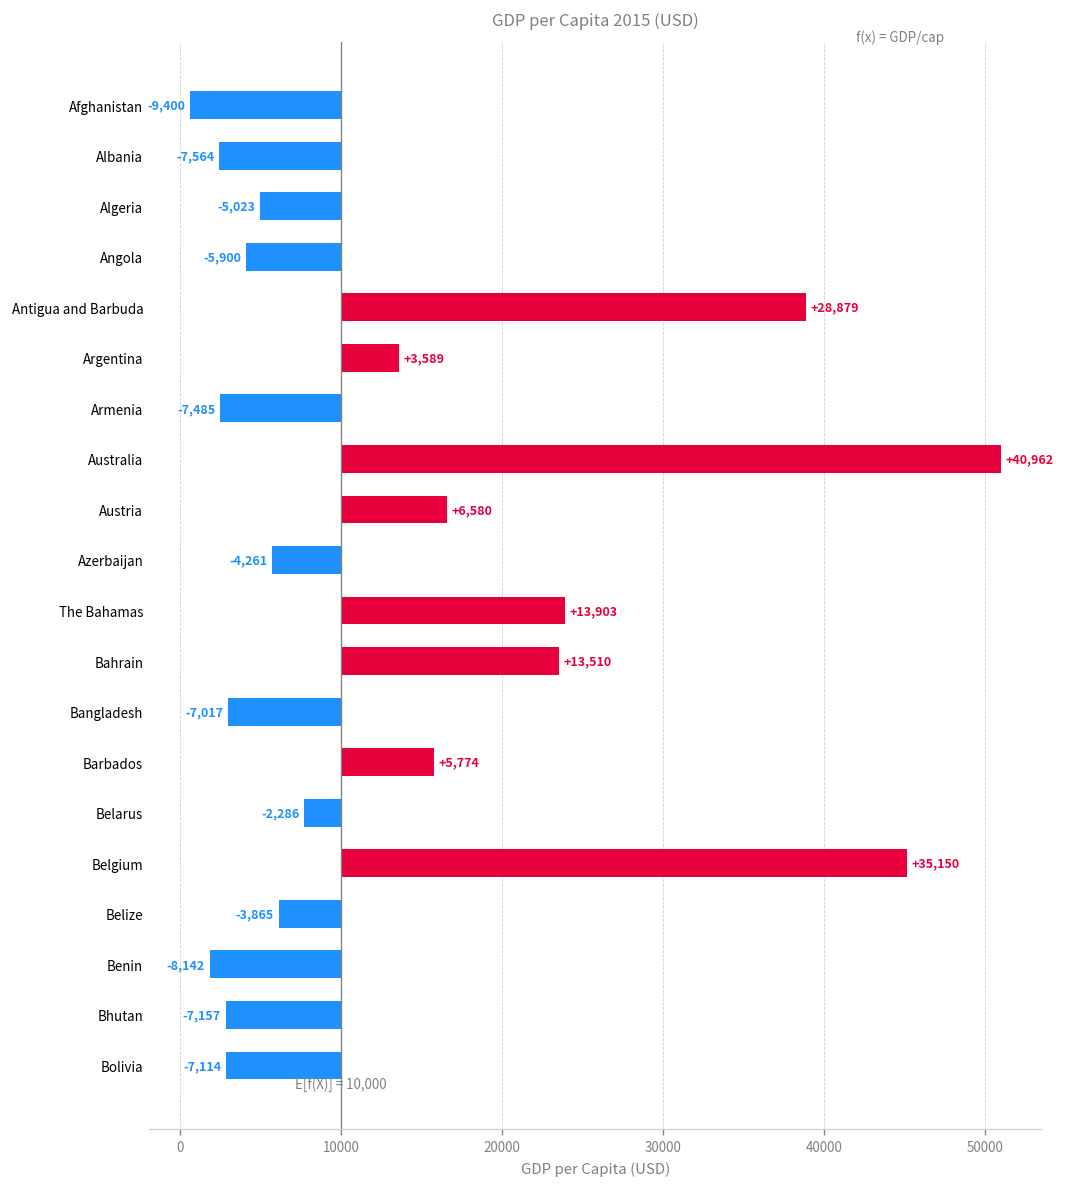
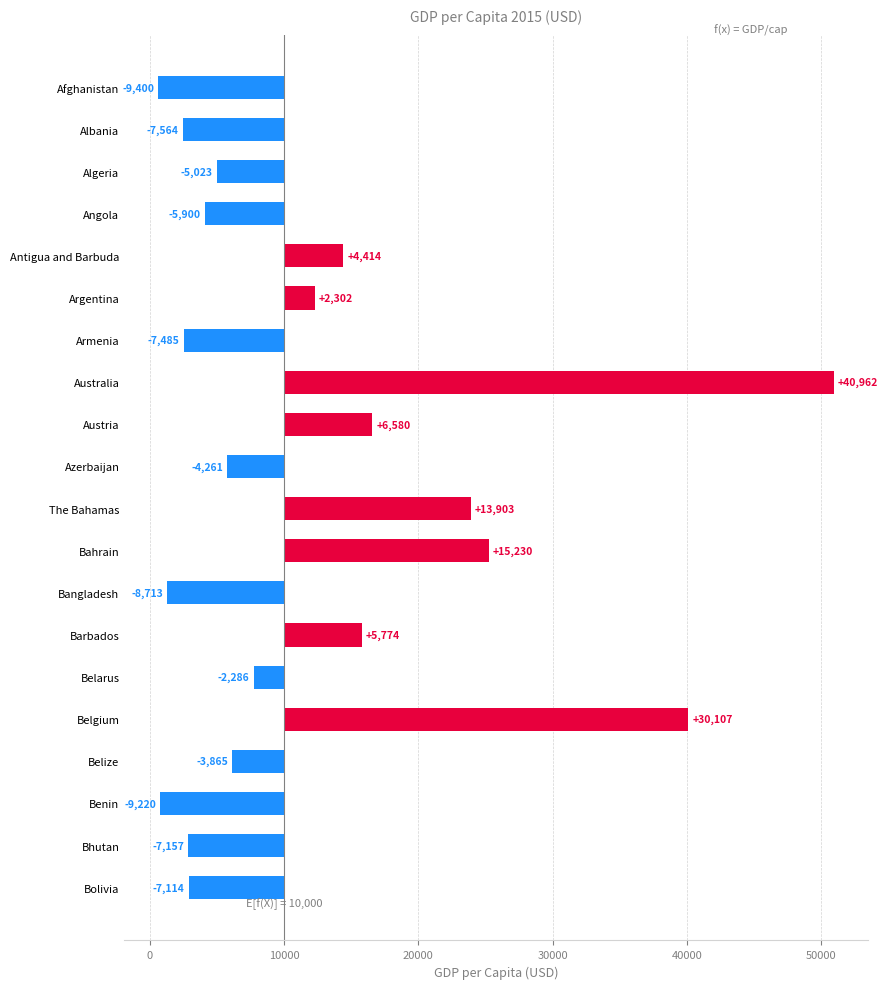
  {
    "Afghanistan": "-9,400",
    "Albania": "-7,564",
    "Algeria": "-5,023",
    "Angola": "-5,900",
-   "Antigua and Barbuda": "+28,879",
-   "Argentina": "+3,589",
+   "Antigua and Barbuda": "+4,414",
+   "Argentina": "+2,302",
    "Armenia": "-7,485",
    "Australia": "+40,962",
    "Austria": "+6,580",
    "Azerbaijan": "-4,261",
    "The Bahamas": "+13,903",
-   "Bahrain": "+13,510",
-   "Bangladesh": "-7,017",
+   "Bahrain": "+15,230",
+   "Bangladesh": "-8,713",
    "Barbados": "+5,774",
    "Belarus": "-2,286",
-   "Belgium": "+35,150",
+   "Belgium": "+30,107",
    "Belize": "-3,865",
-   "Benin": "-8,142",
+   "Benin": "-9,220",
    "Bhutan": "-7,157",
    "Bolivia": "-7,114"
  }
